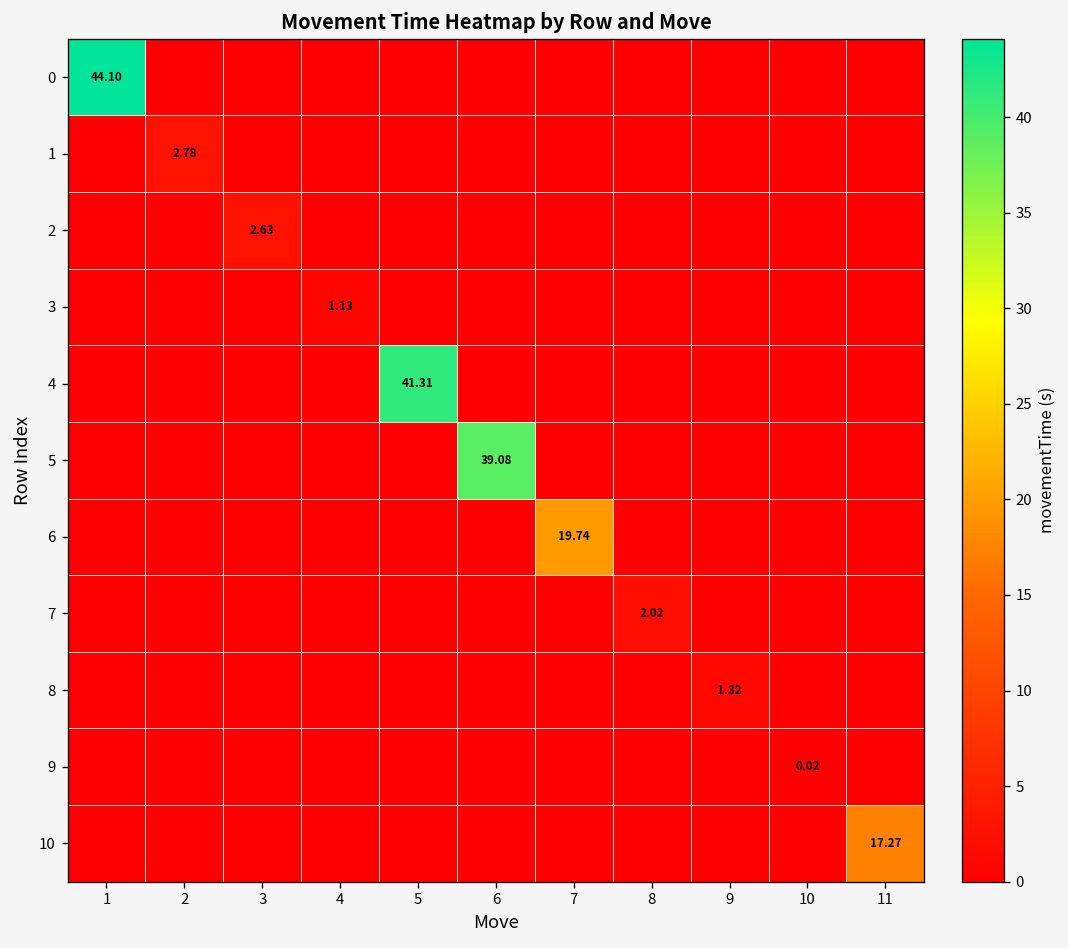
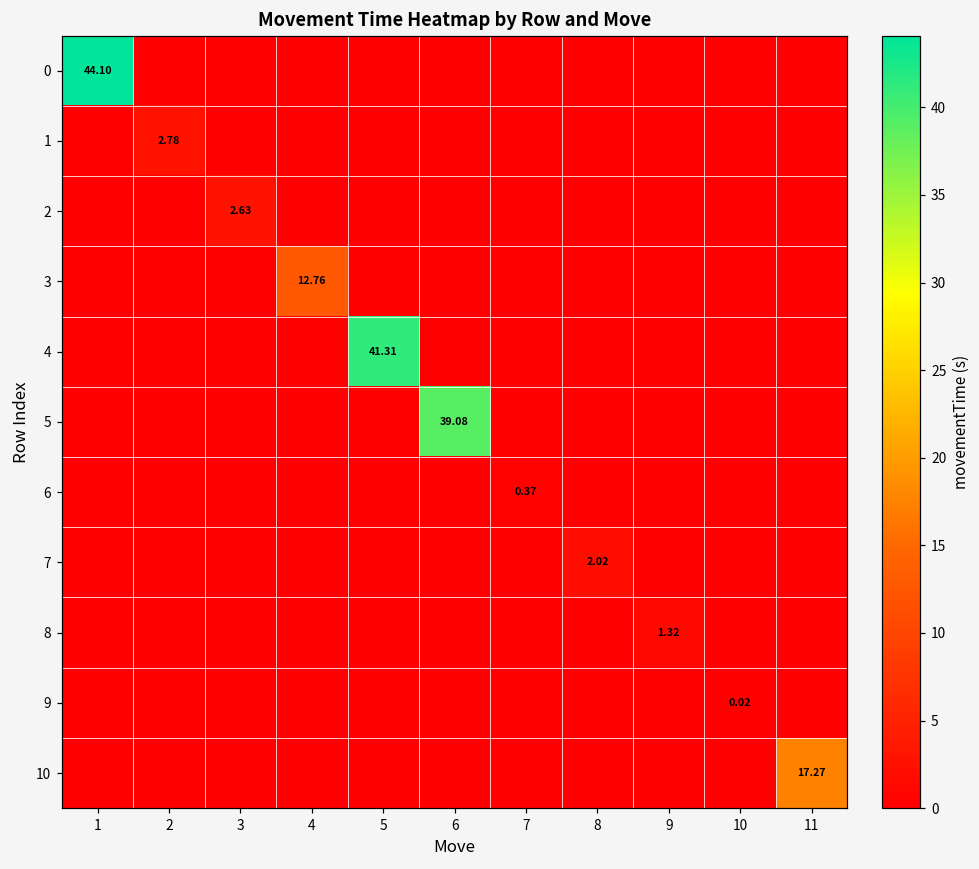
  {
    "0": {
      "1": 44.10
    },
    "1": {
      "2": 2.78
    },
    "2": {
      "3": 2.63
    },
    "3": {
-     "4": 1.13
+     "4": 12.76
    },
    "4": {
      "5": 41.31
    },
    "5": {
      "6": 39.08
    },
    "6": {
-     "7": 19.74
+     "7": 0.37
    },
    "7": {
      "8": 2.02
    },
    "8": {
      "9": 1.32
    },
    "9": {
      "10": 0.02
    },
    "10": {
      "11": 17.27
    }
  }
